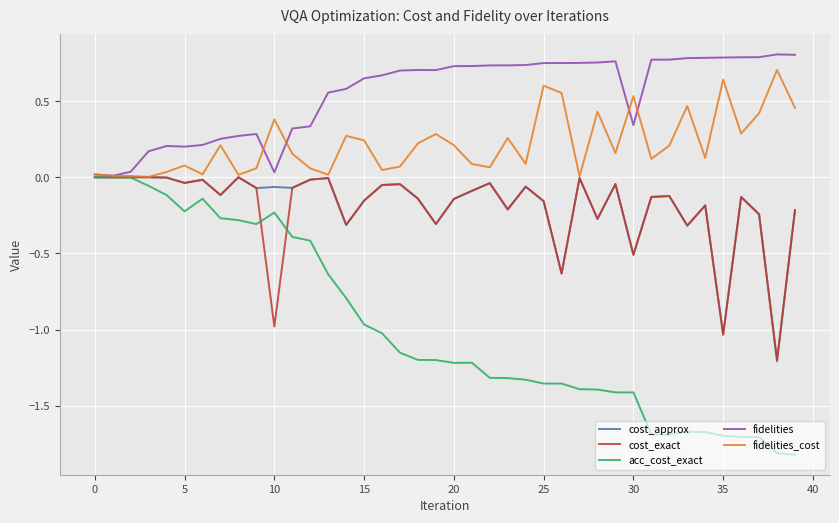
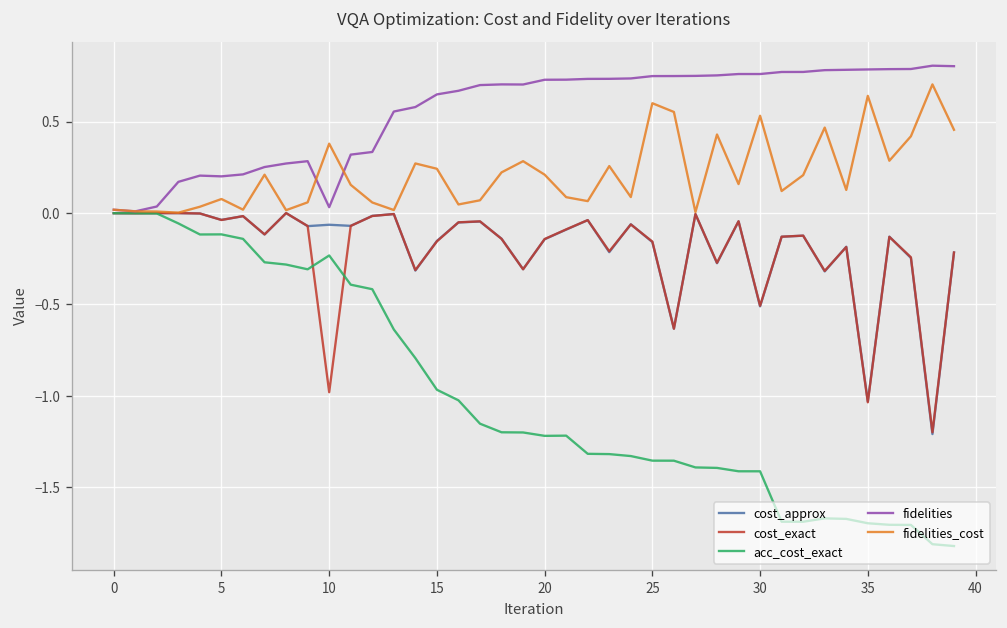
  {
    "cost_approx": {
      "10": -0.06
    },
    "cost_exact": {
      "10": -0.98
    },
    "acc_cost_exact": {
-     "5": -0.22,
+     "5": -0.12,
      "10": -0.23,
      "15": -0.97,
      "20": -1.22,
      "25": -1.35,
      "30": -1.41
    },
    "fidelities": {
      "5": 0.20,
      "10": 0.03,
      "15": 0.65,
      "20": 0.73,
      "25": 0.75,
-     "30": 0.34,
+     "30": 0.76,
      "35": 0.79
    },
    "fidelities_cost": {
      "5": 0.08,
      "10": 0.38,
      "15": 0.24,
      "20": 0.21,
      "25": 0.60,
      "30": 0.53,
      "35": 0.64
    }
  }
